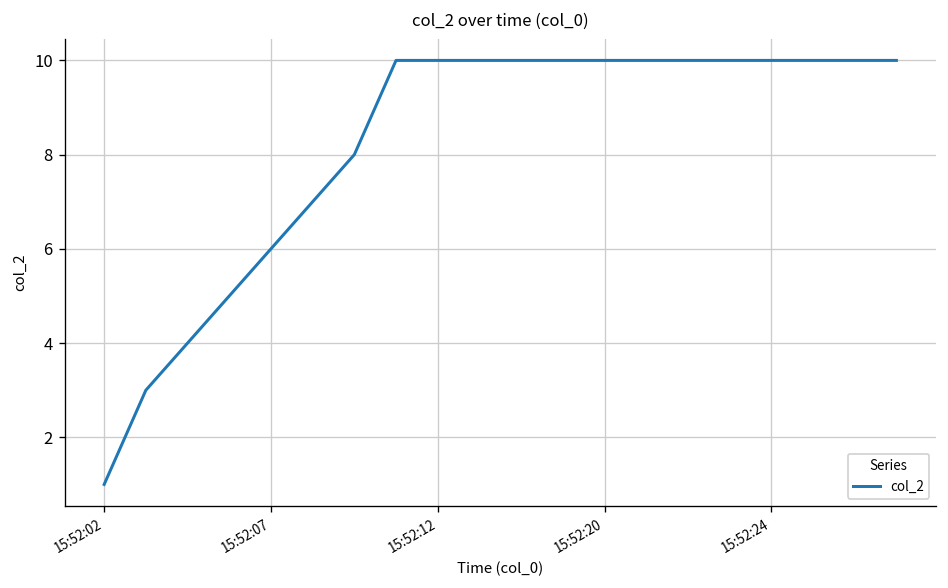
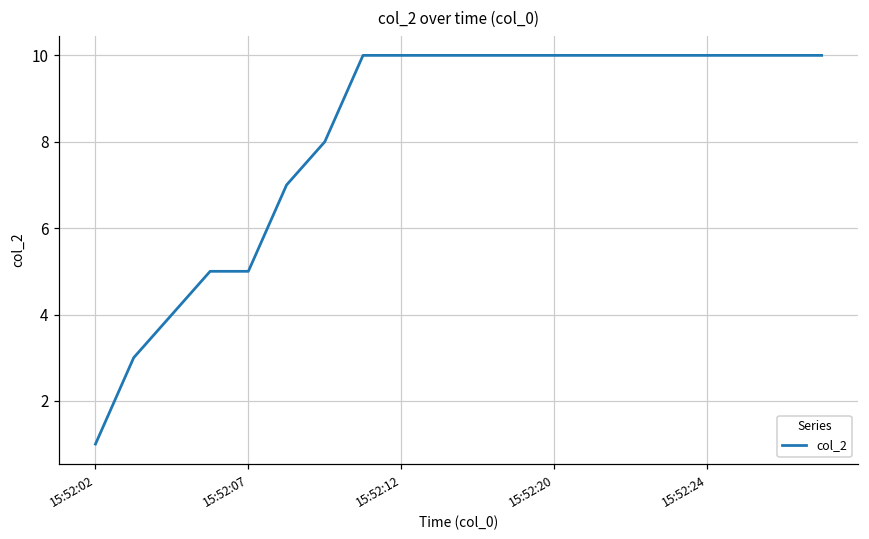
  {
    "15:52:02": 1,
-   "15:52:07": 6,
+   "15:52:07": 5,
    "15:52:12": 10,
    "15:52:20": 10,
    "15:52:24": 10
  }
